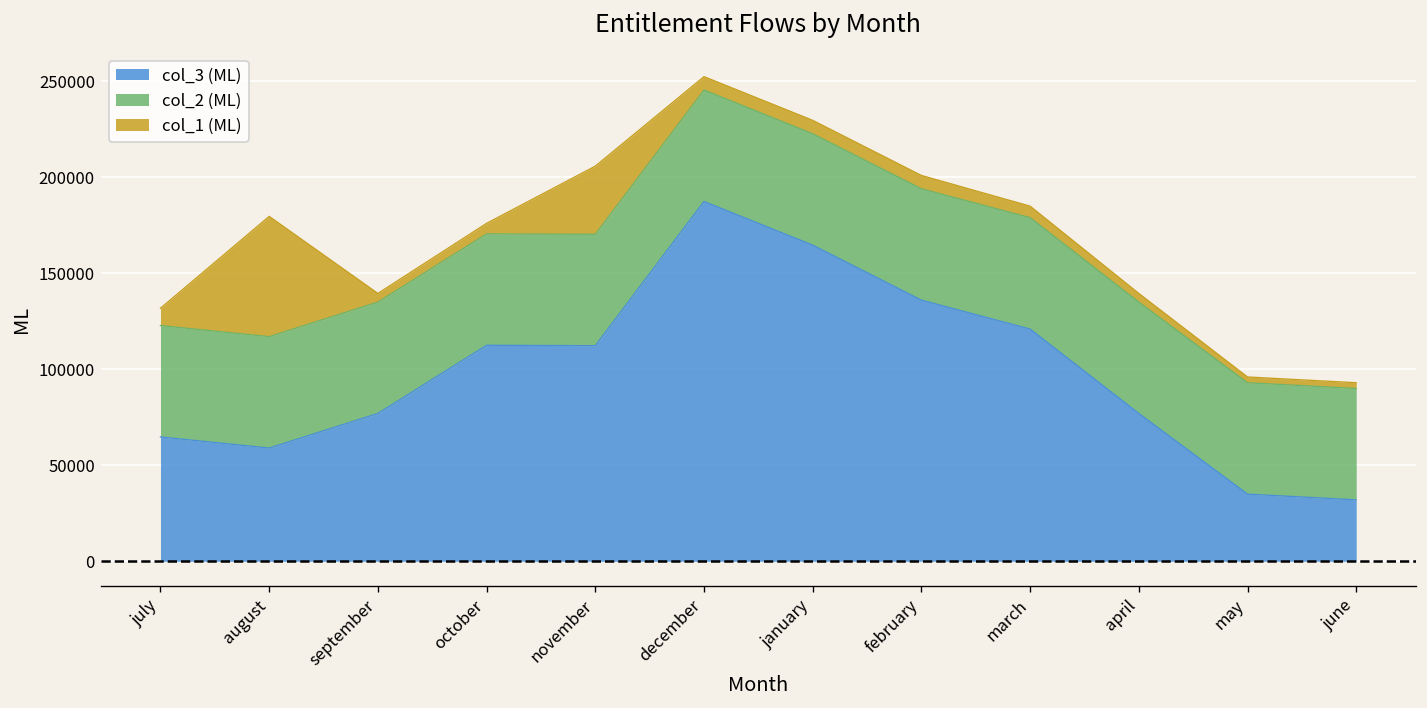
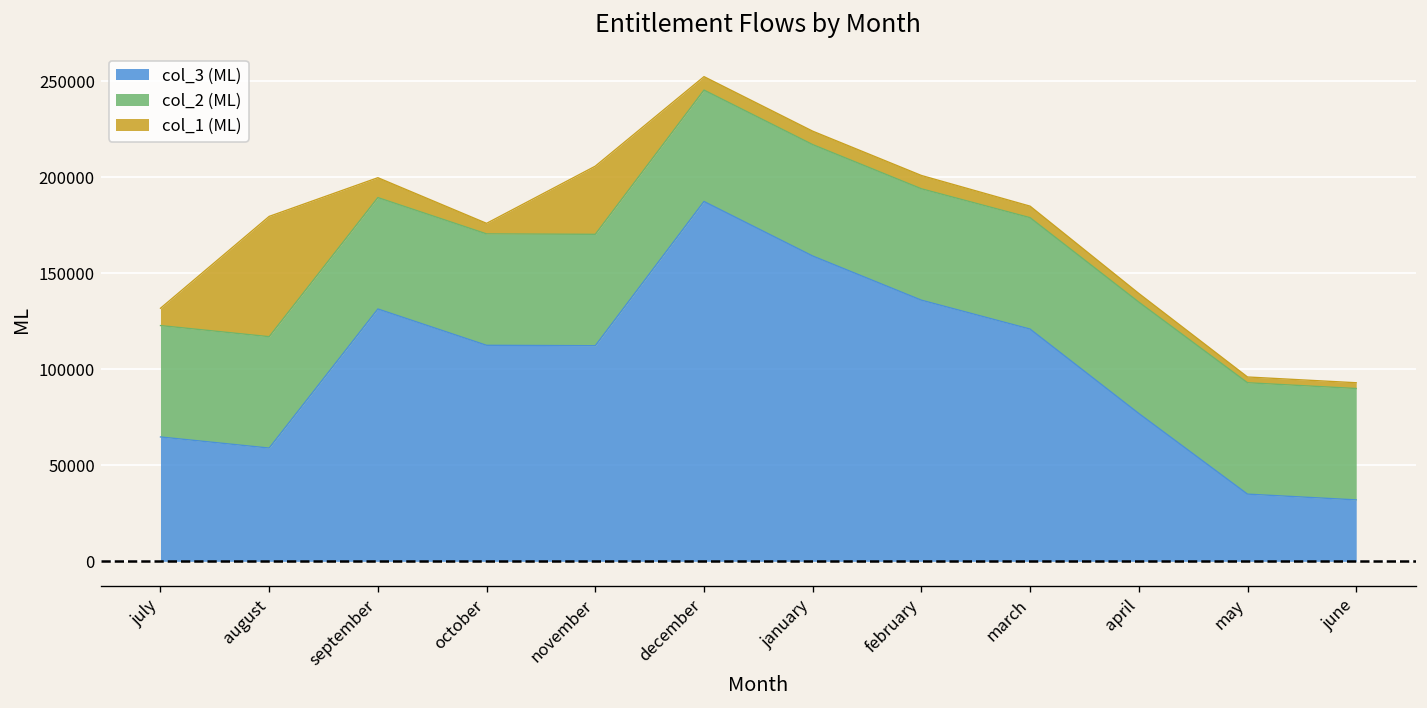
  {
    "col_3 (ML)": {
      "july": 65000,
      "august": 59000,
-     "september": 77000,
+     "september": 131000,
      "october": 113000,
      "november": 112000,
      "december": 187000,
-     "january": 165000,
+     "january": 159000,
      "february": 136000,
      "march": 121000,
      "april": 77000,
      "may": 35000,
      "june": 32000
    },
    "col_2 (ML)": {
      "july": 58000,
      "august": 58000,
      "september": 58000,
      "october": 58000,
      "november": 58000,
      "december": 58000,
      "january": 58000,
      "february": 58000,
      "march": 58000,
      "april": 58000,
      "may": 58000,
      "june": 58000
    },
    "col_1 (ML)": {
      "july": 9000,
      "august": 63000,
-     "september": 5000,
+     "september": 10000,
      "october": 6000,
      "november": 35000,
      "december": 7000,
      "january": 7000,
      "february": 7000,
      "march": 6000,
      "april": 5000,
      "may": 3000,
      "june": 3000
    }
  }
